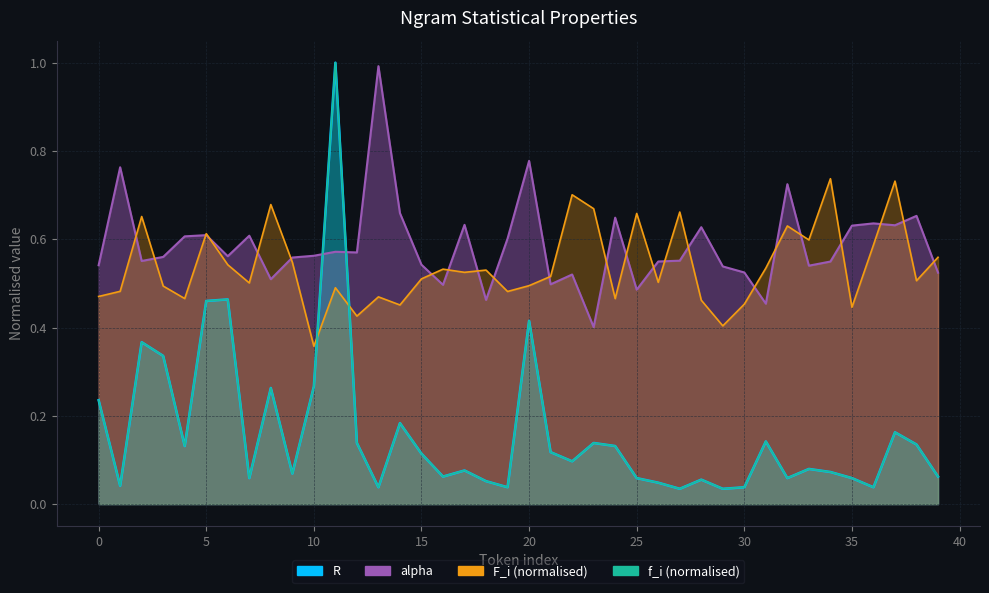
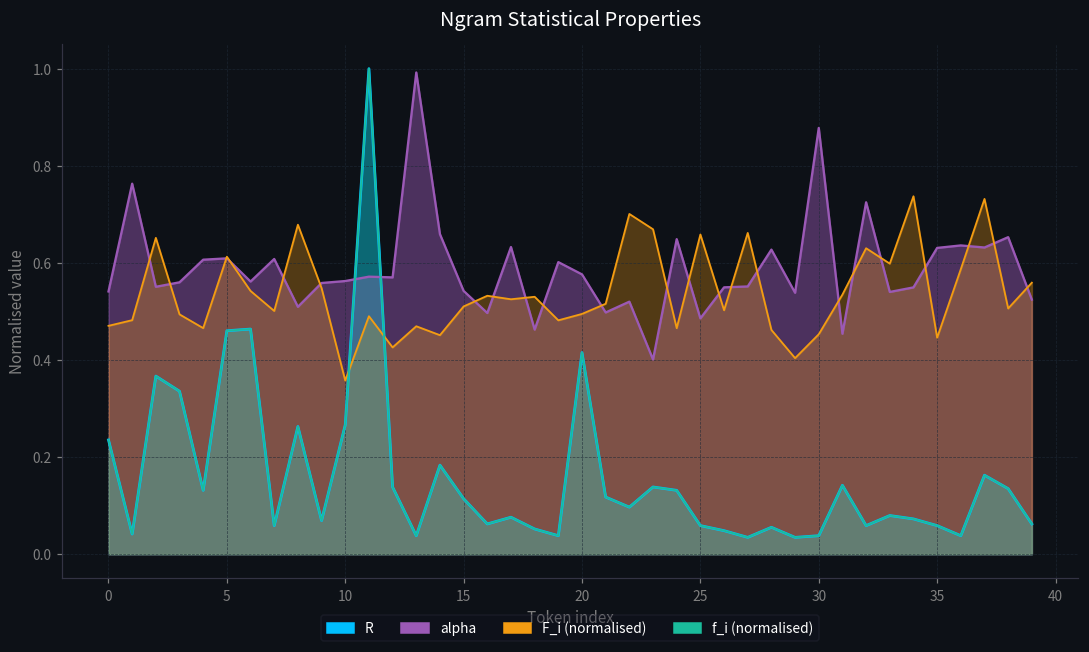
  {
    "alpha": {
      "0": 0.54,
      "10": 0.56,
      "15": 0.54,
-     "20": 0.78,
+     "20": 0.58,
      "25": 0.49,
-     "30": 0.52,
+     "30": 0.88,
      "35": 0.63
    }
  }
